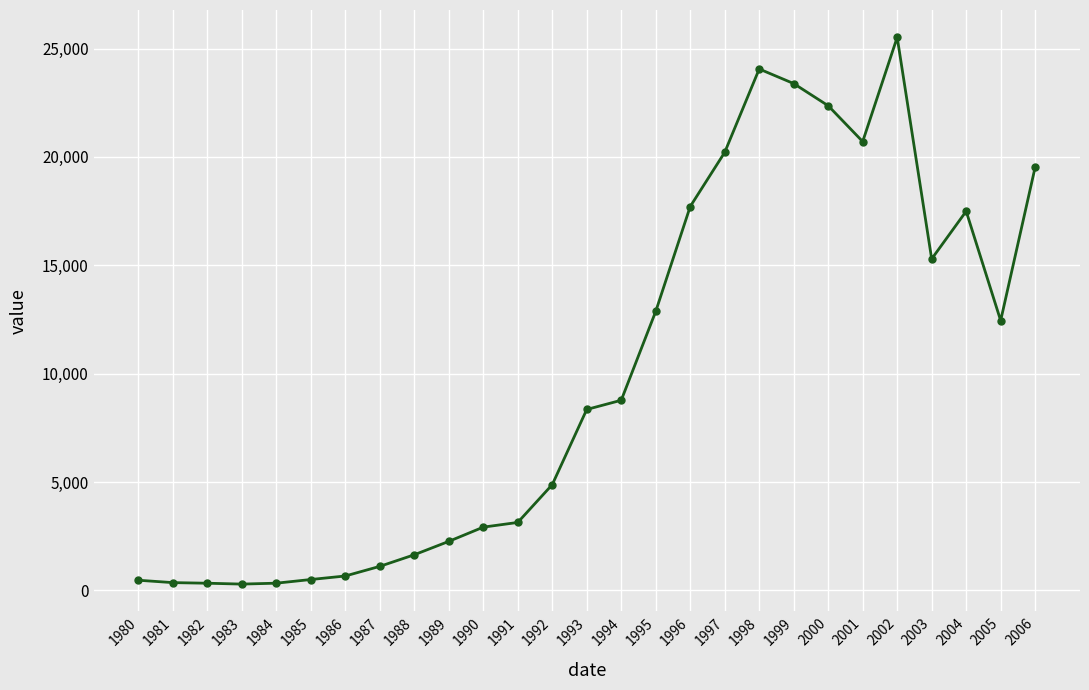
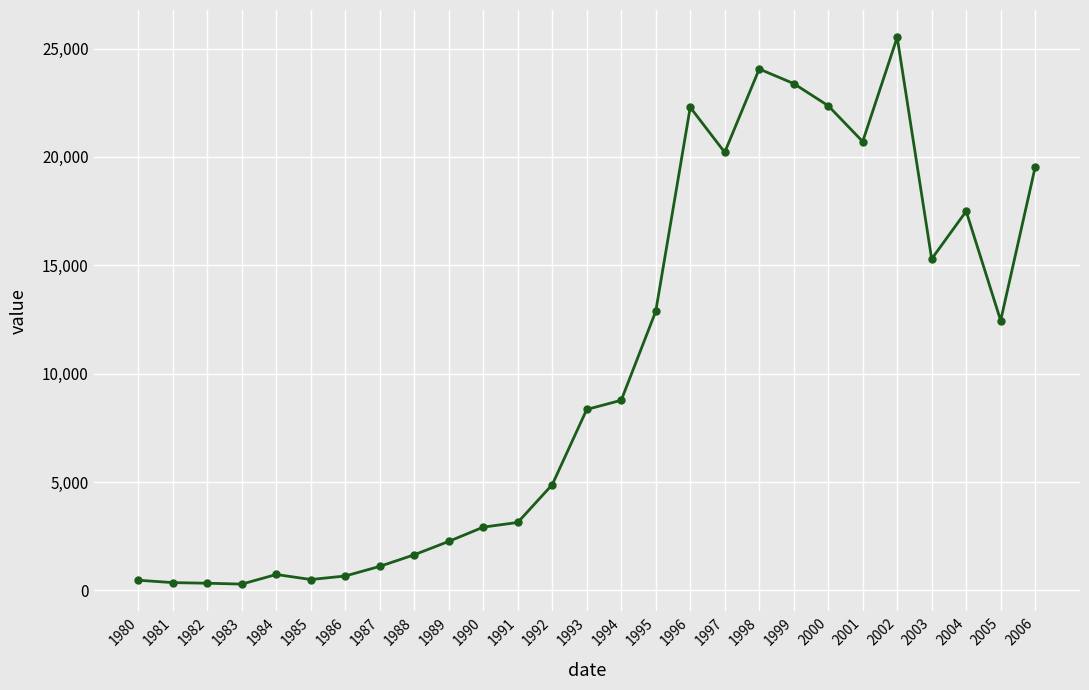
  {
    "1980": "500",
    "1981": "400",
    "1982": "300",
    "1983": "300",
-   "1984": "300",
+   "1984": "700",
    "1985": "500",
    "1986": "700",
    "1987": "1,100",
    "1988": "1,600",
    "1989": "2,300",
    "1990": "2,900",
    "1991": "3,100",
    "1992": "4,900",
    "1993": "8,300",
    "1994": "8,800",
    "1995": "12,900",
-   "1996": "17,700",
+   "1996": "22,300",
    "1997": "20,200",
    "1998": "24,100",
    "1999": "23,400",
    "2000": "22,400",
    "2001": "20,700",
    "2002": "25,500",
    "2003": "15,300",
    "2004": "17,500",
    "2005": "12,400",
    "2006": "19,500"
  }
